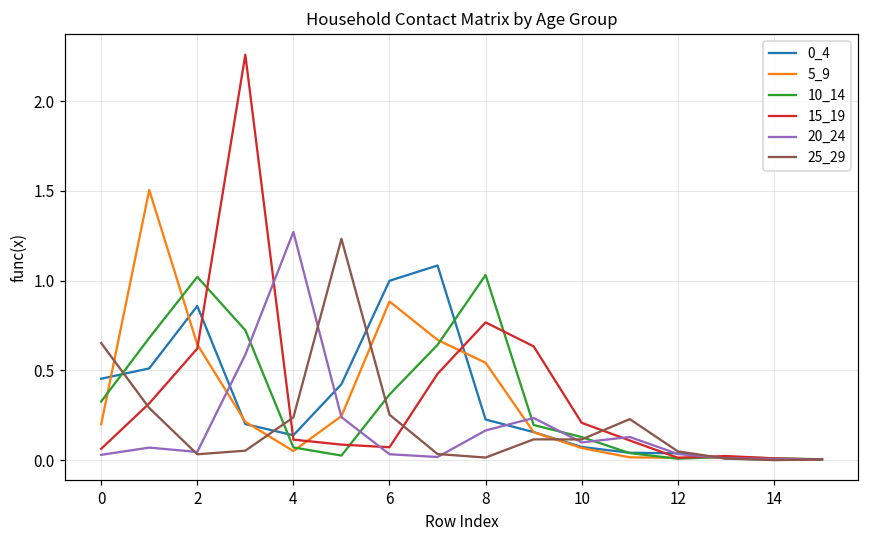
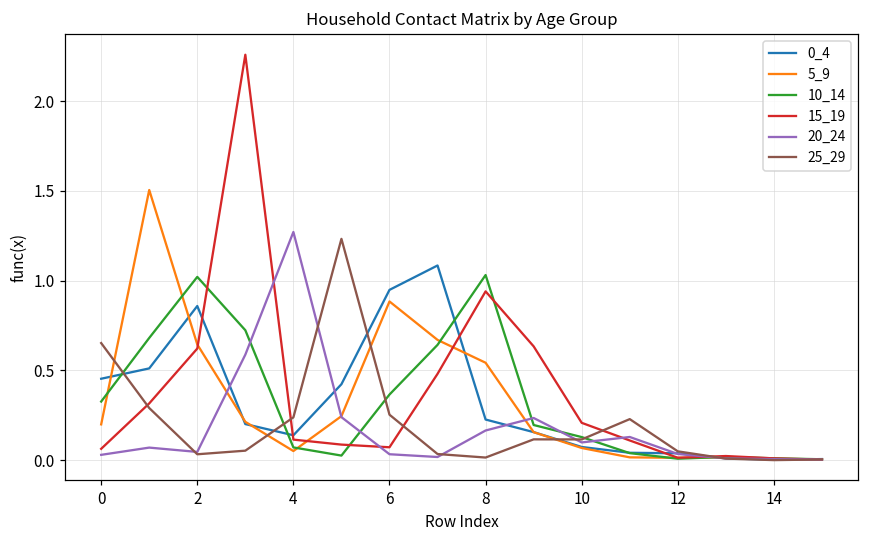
  {
    "0_4": {
      "0": 0.45,
      "2": 0.86,
      "4": 0.14,
-     "6": 1.00,
+     "6": 0.95,
      "8": 0.23
    },
    "5_9": {
      "0": 0.20,
      "2": 0.64,
      "4": 0.05,
      "6": 0.88,
      "8": 0.54
    },
    "10_14": {
      "0": 0.33,
      "2": 1.02,
      "4": 0.07,
      "6": 0.37,
      "8": 1.03
    },
    "15_19": {
      "0": 0.06,
      "2": 0.62,
      "4": 0.11,
      "6": 0.07,
-     "8": 0.77,
+     "8": 0.94,
      "10": 0.21
    },
    "20_24": {
      "0": 0.03,
      "4": 1.27,
      "6": 0.03,
      "8": 0.17,
      "10": 0.10
    },
    "25_29": {
      "0": 0.65,
      "4": 0.24,
      "6": 0.25,
      "8": 0.01
    }
  }
